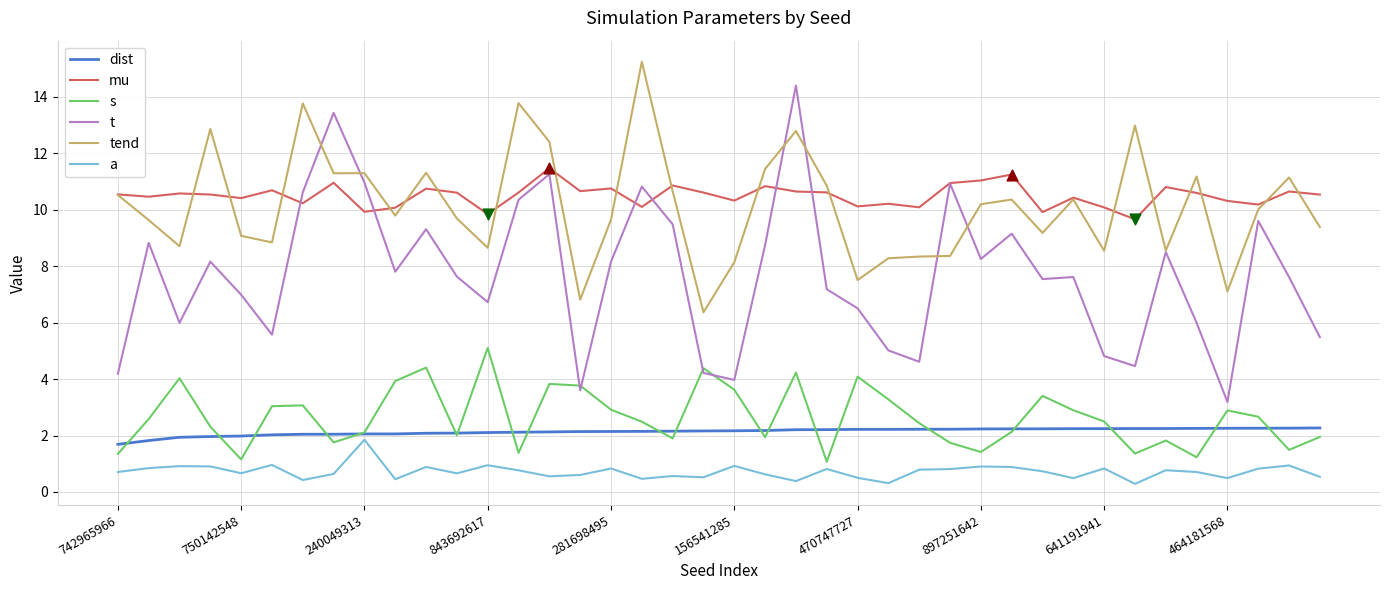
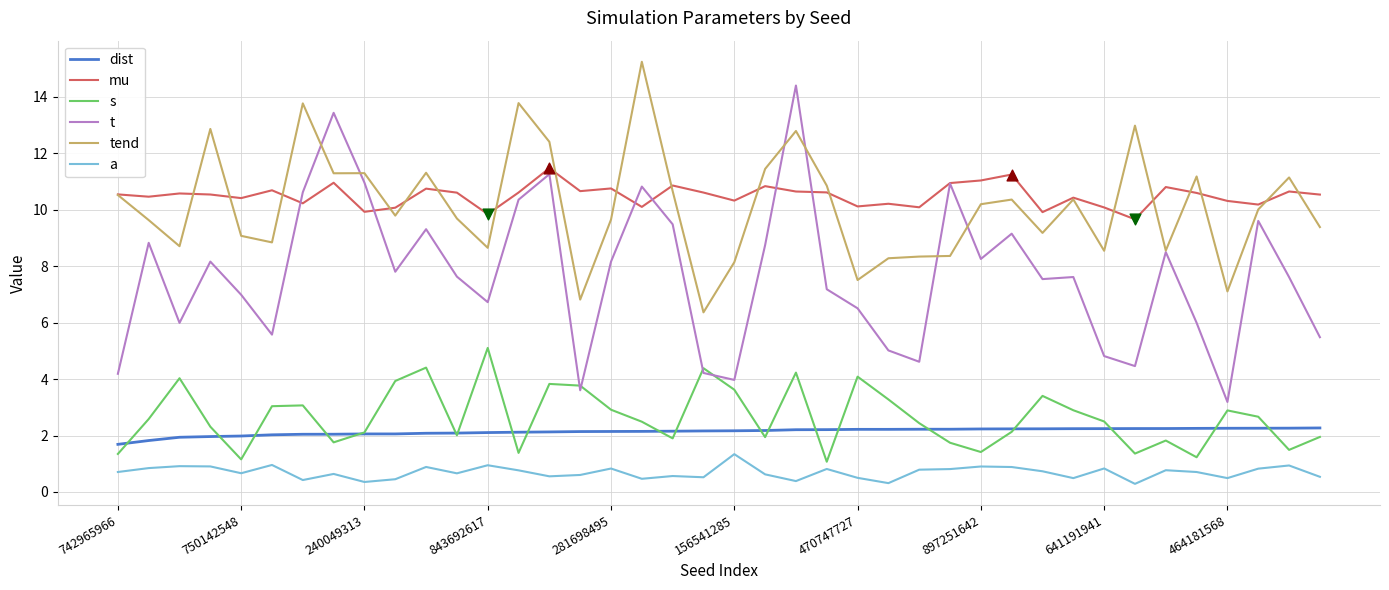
  {
    "dist": {
      "742965966": 1.7,
      "750142548": 2.0,
      "843692617": 2.1,
      "281698495": 2.1,
      "156541285": 2.2,
      "470747727": 2.2,
      "897251642": 2.2,
      "641191941": 2.2,
      "464181568": 2.3
    },
    "mu": {
      "750142548": 10.4,
      "240049313": 9.9,
      "281698495": 10.8,
      "156541285": 10.3,
      "470747727": 10.1,
      "897251642": 11.0,
      "641191941": 10.1,
      "464181568": 10.3
    },
    "s": {
      "742965966": 1.3,
      "750142548": 1.2,
      "843692617": 5.1,
      "281698495": 2.9,
      "156541285": 3.6,
      "470747727": 4.1,
      "897251642": 1.4,
      "641191941": 2.5,
      "464181568": 2.9
    },
    "t": {
      "742965966": 4.2,
      "750142548": 7.0,
      "240049313": 11.0,
      "843692617": 6.7,
      "281698495": 8.2,
      "156541285": 4.0,
      "470747727": 6.5,
      "897251642": 8.3,
      "641191941": 4.8,
      "464181568": 3.2
    },
    "tend": {
      "750142548": 9.1,
      "240049313": 11.3,
      "843692617": 8.6,
      "281698495": 9.6,
      "156541285": 8.1,
      "470747727": 7.5,
      "897251642": 10.2,
      "641191941": 8.5,
      "464181568": 7.1
    },
    "a": {
      "742965966": 0.7,
      "750142548": 0.7,
-     "240049313": 1.8,
+     "240049313": 0.4,
      "843692617": 0.9,
      "281698495": 0.8,
-     "156541285": 0.9,
+     "156541285": 1.3,
      "470747727": 0.5,
      "897251642": 0.9,
      "641191941": 0.8,
      "464181568": 0.5
    }
  }
